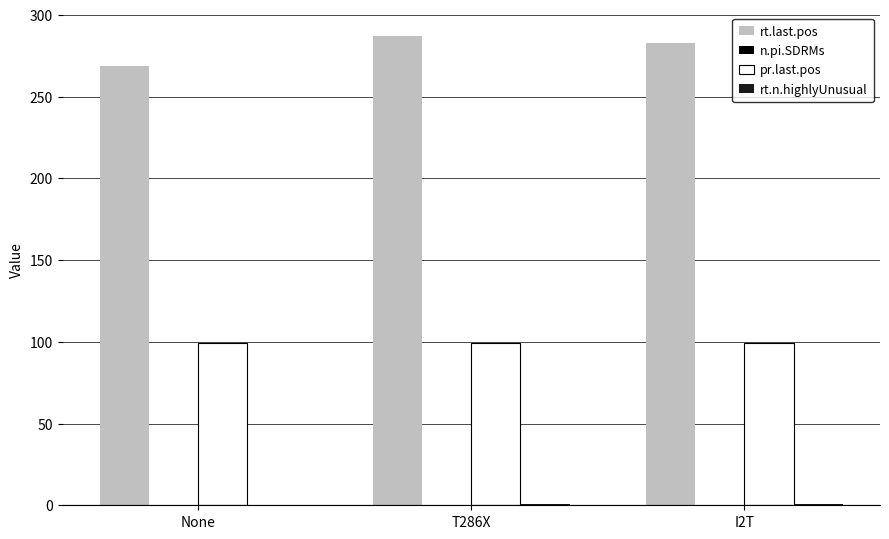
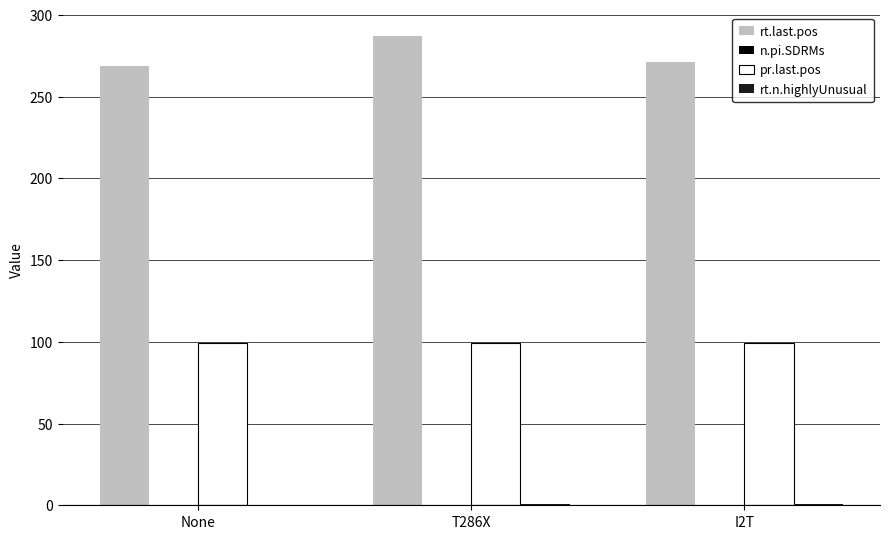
  {
    "rt.last.pos": {
      "None": 269,
      "T286X": 287,
-     "I2T": 283
+     "I2T": 271
    },
    "pr.last.pos": {
      "None": 99,
      "T286X": 99,
      "I2T": 99
    }
  }
